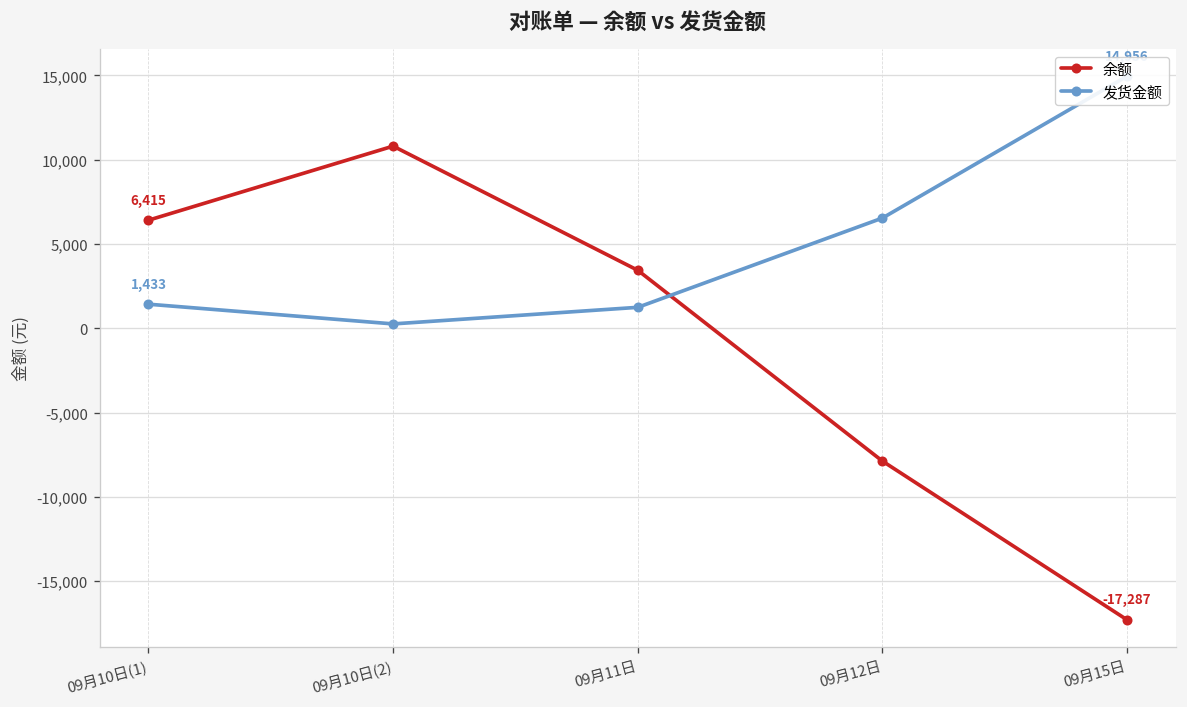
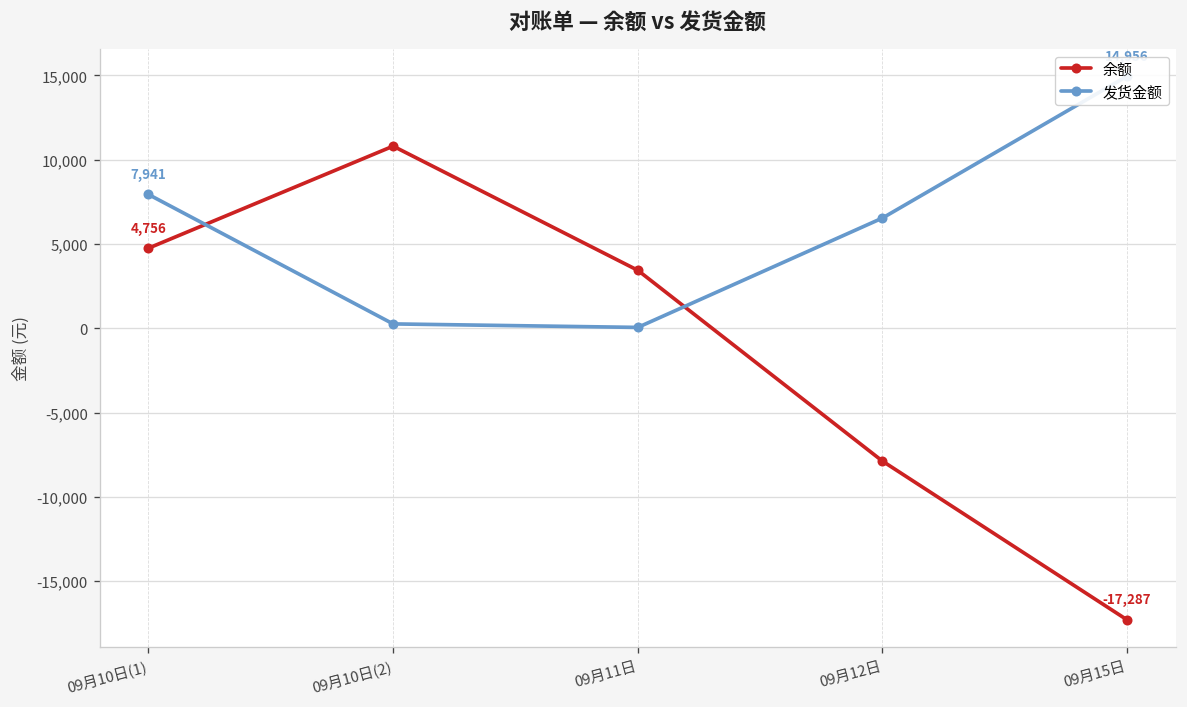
  {
    "余额": {
-     "09月10日(1)": "6,415",
+     "09月10日(1)": "4,756",
      "09月15日": "-17,287"
    },
    "发货金额": {
-     "09月10日(1)": "1,433",
-     "09月11日": "1,200"
+     "09月10日(1)": "7,941",
+     "09月11日": "100"
    }
  }
